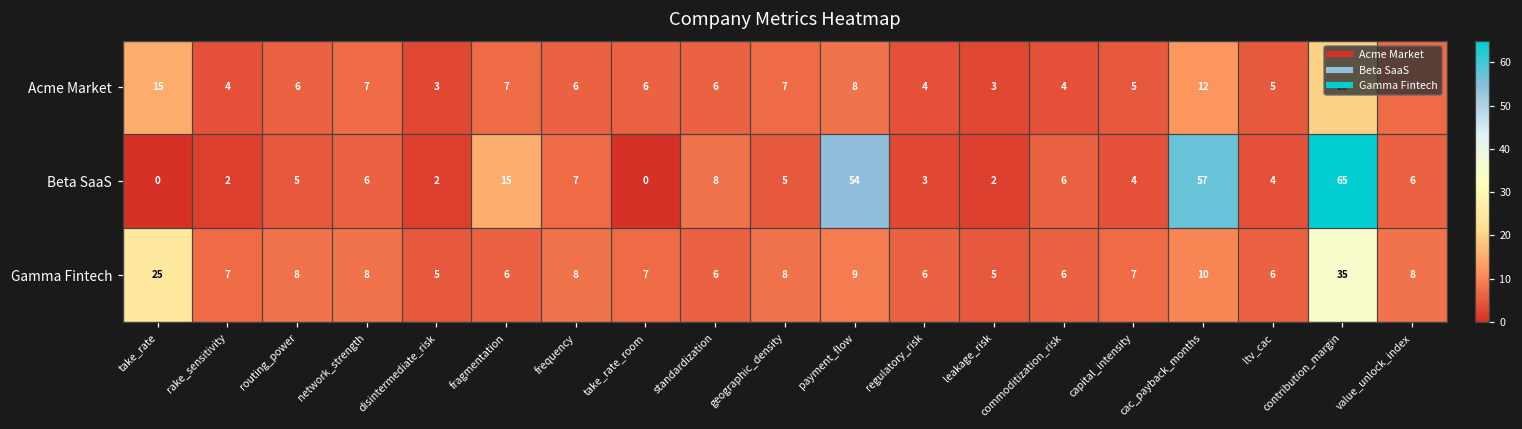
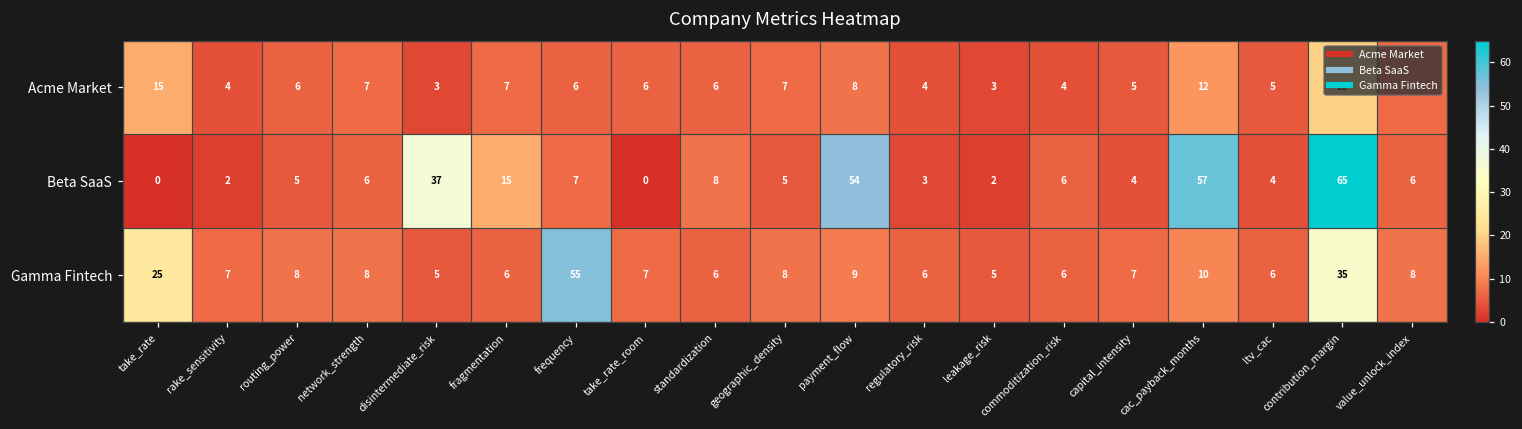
  {
    "Acme Market": {
      "take_rate": 15,
      "rake_sensitivity": 4,
      "routing_power": 6,
      "network_strength": 7,
      "disintermediate_risk": 3,
      "fragmentation": 7,
      "frequency": 6,
      "take_rate_room": 6,
      "standardization": 6,
      "geographic_density": 7,
      "payment_flow": 8,
      "regulatory_risk": 4,
      "leakage_risk": 3,
      "commoditization_risk": 4,
      "capital_intensity": 5,
      "cac_payback_months": 12,
      "ltv_cac": 5
    },
    "Beta SaaS": {
      "take_rate": 0,
      "rake_sensitivity": 2,
      "routing_power": 5,
      "network_strength": 6,
-     "disintermediate_risk": 2,
+     "disintermediate_risk": 37,
      "fragmentation": 15,
      "frequency": 7,
      "take_rate_room": 0,
      "standardization": 8,
      "geographic_density": 5,
      "payment_flow": 54,
      "regulatory_risk": 3,
      "leakage_risk": 2,
      "commoditization_risk": 6,
      "capital_intensity": 4,
      "cac_payback_months": 57,
      "ltv_cac": 4,
      "contribution_margin": 65,
      "value_unlock_index": 6
    },
    "Gamma Fintech": {
      "take_rate": 25,
      "rake_sensitivity": 7,
      "routing_power": 8,
      "network_strength": 8,
      "disintermediate_risk": 5,
      "fragmentation": 6,
-     "frequency": 8,
+     "frequency": 55,
      "take_rate_room": 7,
      "standardization": 6,
      "geographic_density": 8,
      "payment_flow": 9,
      "regulatory_risk": 6,
      "leakage_risk": 5,
      "commoditization_risk": 6,
      "capital_intensity": 7,
      "cac_payback_months": 10,
      "ltv_cac": 6,
      "contribution_margin": 35,
      "value_unlock_index": 8
    }
  }
